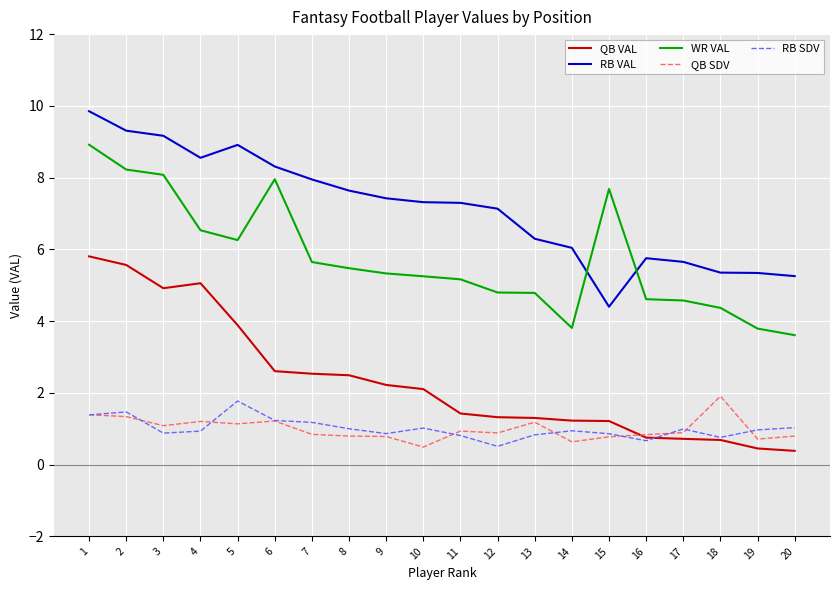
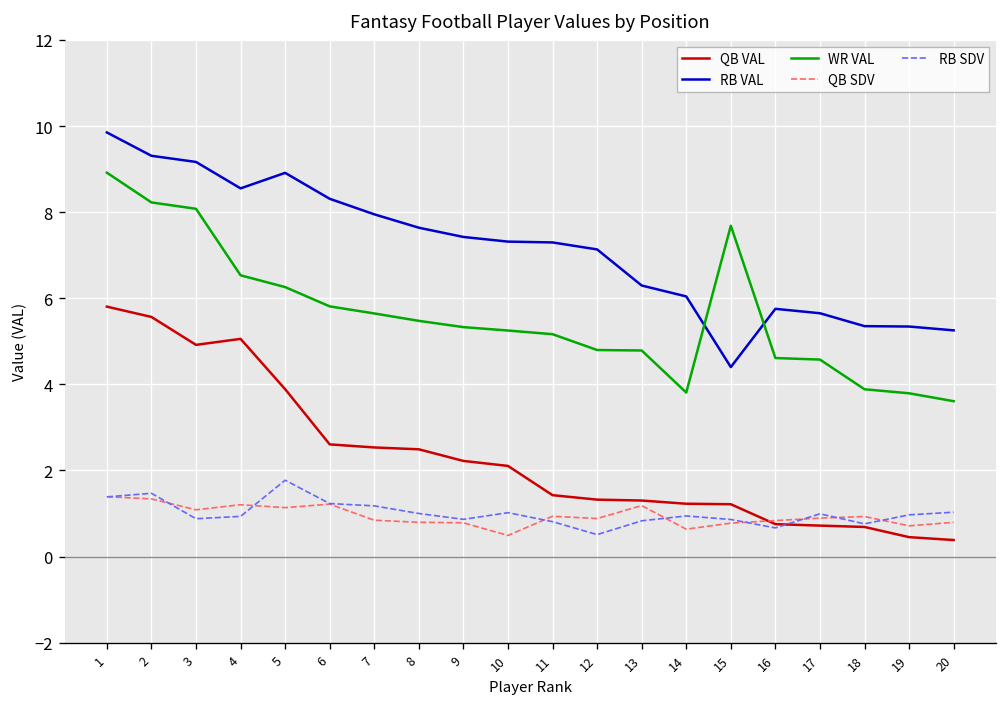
  {
    "QB VAL": {
      "1": 5.8,
      "2": 5.6,
      "3": 4.9,
      "4": 5.1,
      "5": 3.9,
      "6": 2.6,
      "7": 2.5,
      "8": 2.5,
      "9": 2.2,
      "10": 2.1,
      "11": 1.4,
      "12": 1.3,
      "13": 1.3,
      "14": 1.2,
      "15": 1.2,
      "16": 0.8,
      "17": 0.7,
      "18": 0.7,
      "19": 0.5,
      "20": 0.4
    },
    "RB VAL": {
      "1": 9.9,
      "2": 9.3,
      "3": 9.2,
      "4": 8.6,
      "5": 8.9,
      "6": 8.3,
      "7": 7.9,
      "8": 7.6,
      "9": 7.4,
      "10": 7.3,
      "11": 7.3,
      "12": 7.1,
      "13": 6.3,
      "14": 6.0,
      "15": 4.4,
      "16": 5.8,
      "17": 5.7,
      "18": 5.4,
      "19": 5.3,
      "20": 5.3
    },
    "WR VAL": {
      "1": 8.9,
      "2": 8.2,
      "3": 8.1,
      "4": 6.5,
      "5": 6.3,
-     "6": 8.0,
+     "6": 5.8,
      "7": 5.6,
      "8": 5.5,
      "9": 5.3,
      "10": 5.3,
      "11": 5.2,
      "12": 4.8,
      "13": 4.8,
      "14": 3.8,
      "15": 7.7,
      "16": 4.6,
      "17": 4.6,
-     "18": 4.4,
+     "18": 3.9,
      "19": 3.8,
      "20": 3.6
    },
    "QB SDV": {
      "2": 1.3,
      "3": 1.1,
      "4": 1.2,
      "5": 1.1,
      "7": 0.8,
      "8": 0.8,
      "9": 0.8,
      "10": 0.5,
      "11": 0.9,
      "12": 0.9,
      "13": 1.2,
      "14": 0.6,
      "15": 0.8,
      "16": 0.8,
      "17": 0.9,
-     "18": 1.9,
+     "18": 0.9,
      "19": 0.7,
      "20": 0.8
    },
    "RB SDV": {
      "2": 1.5,
      "3": 0.9,
      "4": 0.9,
      "5": 1.8,
      "7": 1.2,
      "8": 1.0,
      "9": 0.9,
      "10": 1.0,
      "11": 0.8,
      "12": 0.5,
      "13": 0.8,
      "14": 0.9,
      "15": 0.9,
      "16": 0.7,
      "17": 1.0,
      "18": 0.8,
      "19": 1.0,
      "20": 1.0
    }
  }
